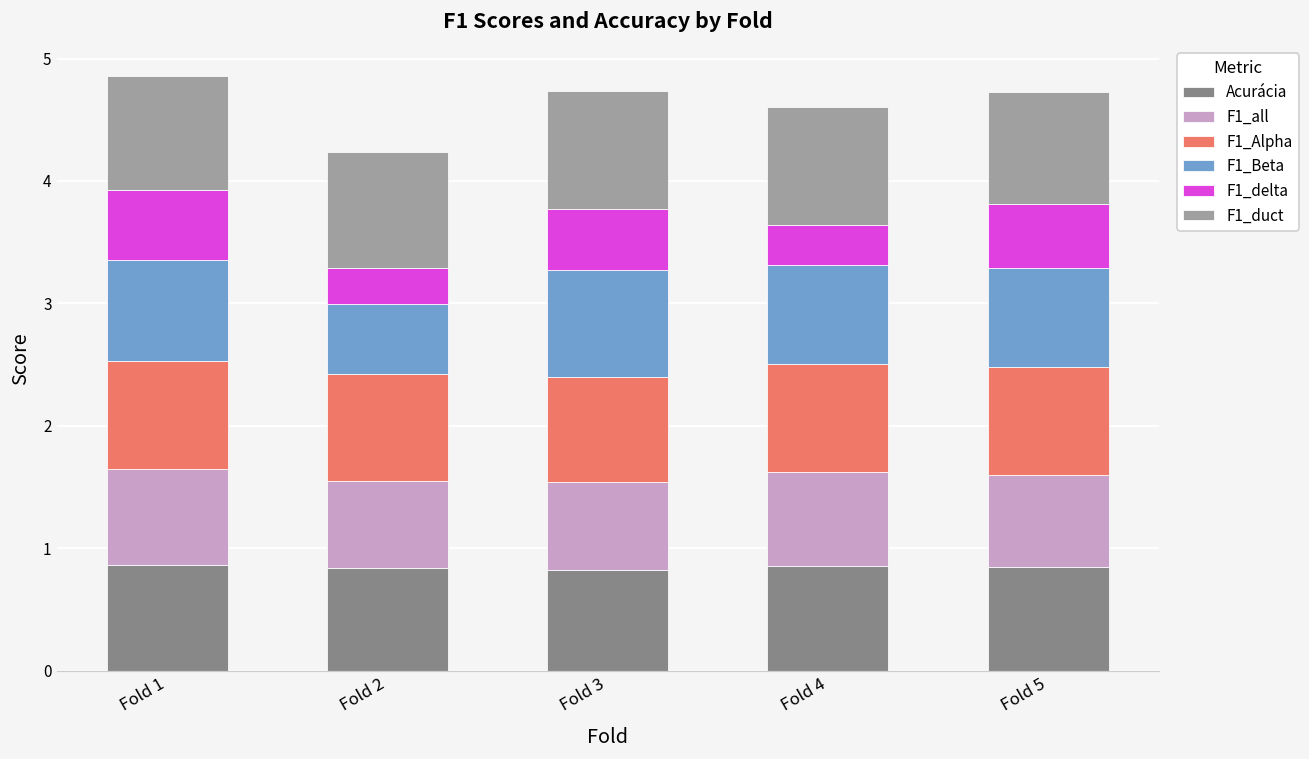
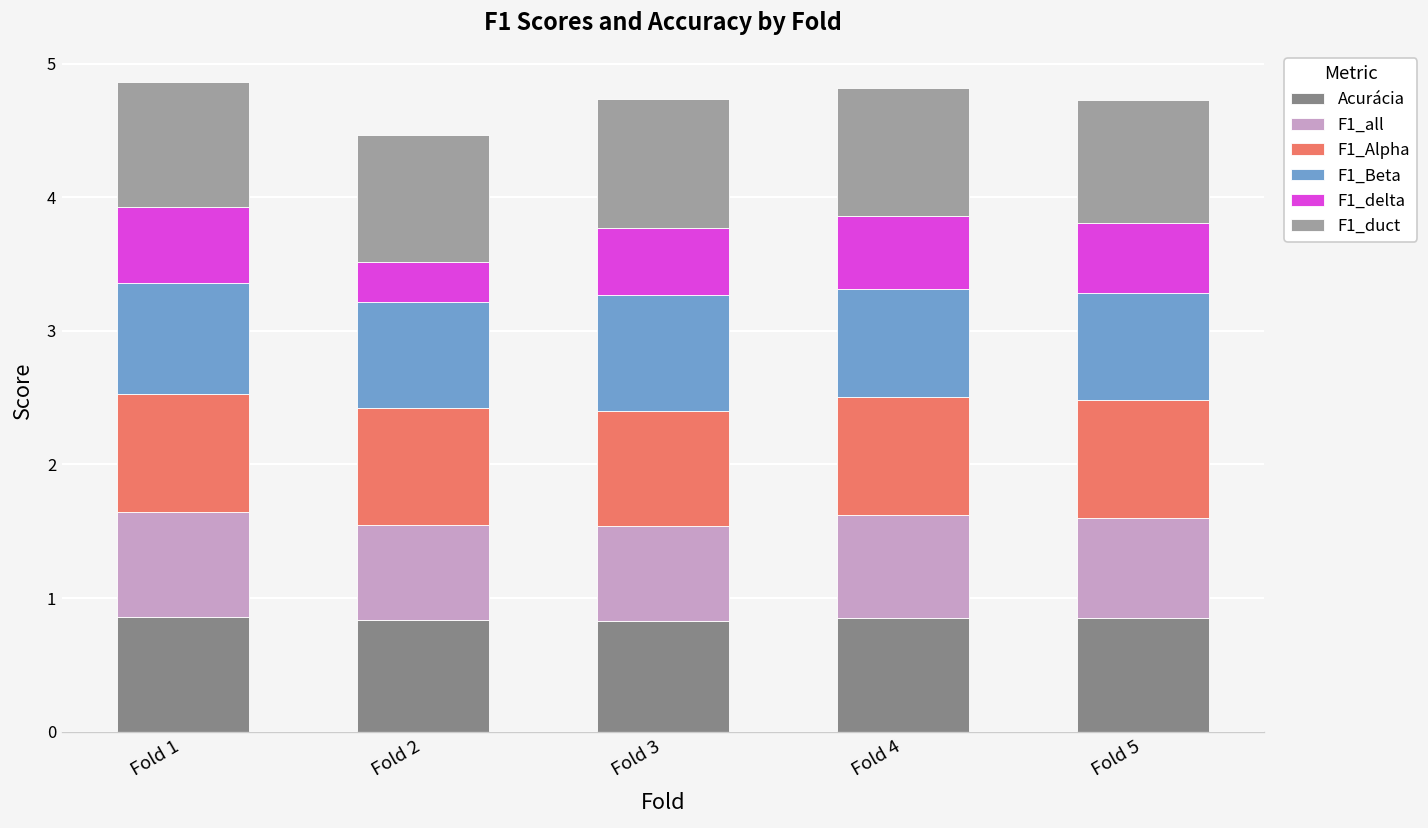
  {
    "F1_Alpha": {
      "Fold 1": 0.89,
      "Fold 2": 0.87,
      "Fold 3": 0.86,
      "Fold 4": 0.88,
      "Fold 5": 0.88
    },
    "F1_Beta": {
      "Fold 1": 0.83,
-     "Fold 2": 0.57,
+     "Fold 2": 0.80,
      "Fold 3": 0.87,
      "Fold 4": 0.81,
      "Fold 5": 0.81
    },
    "F1_delta": {
      "Fold 1": 0.57,
      "Fold 2": 0.30,
      "Fold 3": 0.50,
-     "Fold 4": 0.33,
+     "Fold 4": 0.55,
      "Fold 5": 0.52
    }
  }
